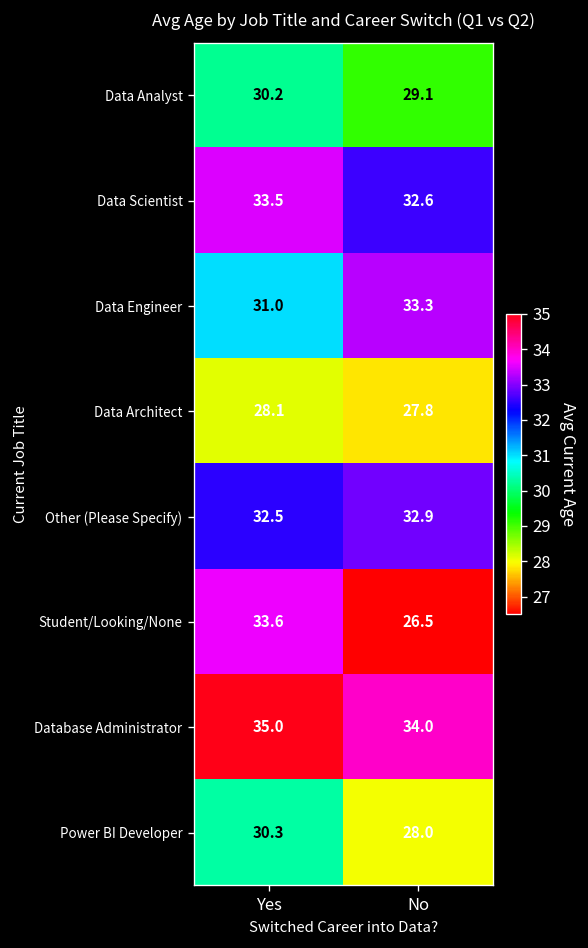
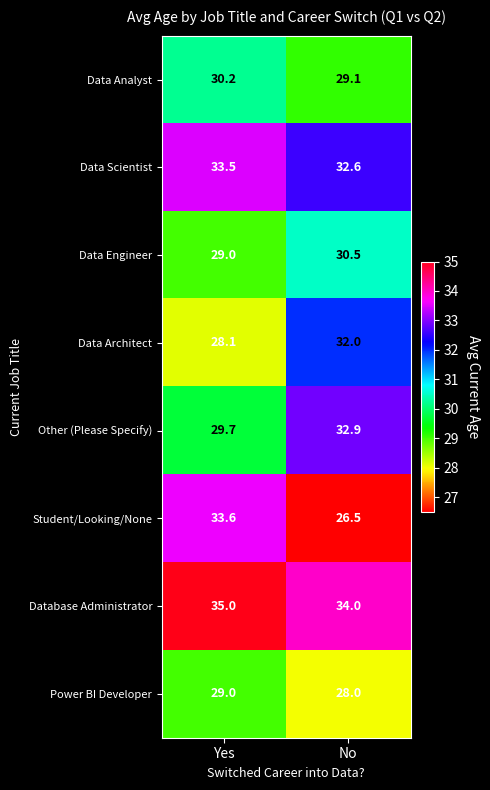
  {
    "Data Analyst": {
      "Yes": 30.2,
      "No": 29.1
    },
    "Data Scientist": {
      "Yes": 33.5,
      "No": 32.6
    },
    "Data Engineer": {
-     "Yes": 31.0,
-     "No": 33.3
+     "Yes": 29.0,
+     "No": 30.5
    },
    "Data Architect": {
      "Yes": 28.1,
-     "No": 27.8
+     "No": 32.0
    },
    "Other (Please Specify)": {
-     "Yes": 32.5,
+     "Yes": 29.7,
      "No": 32.9
    },
    "Student/Looking/None": {
      "Yes": 33.6,
      "No": 26.5
    },
    "Database Administrator": {
      "Yes": 35.0,
      "No": 34.0
    },
    "Power BI Developer": {
-     "Yes": 30.3,
+     "Yes": 29.0,
      "No": 28.0
    }
  }
